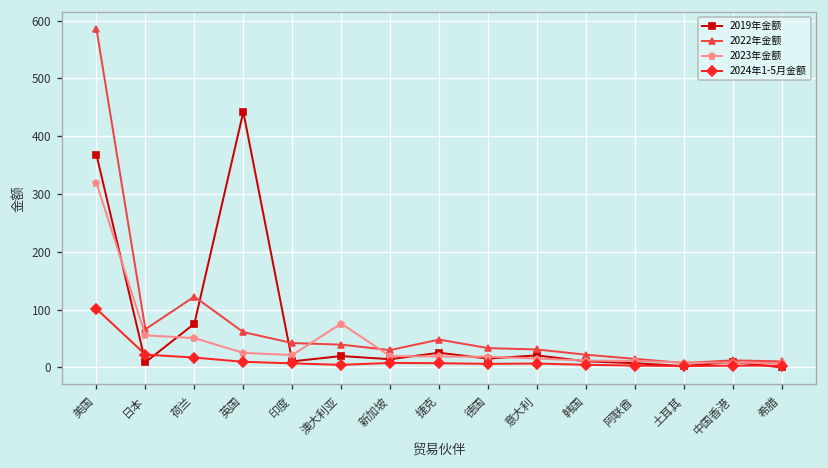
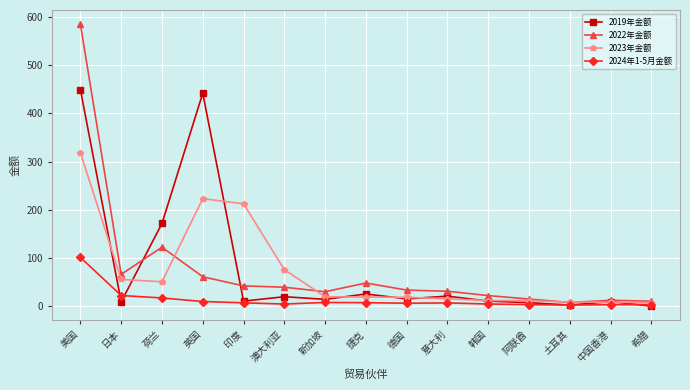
  {
    "2019年金额": {
-     "美国": 370,
+     "美国": 450,
      "日本": 10,
-     "荷兰": 80,
+     "荷兰": 170,
      "英国": 440,
      "澳大利亚": 20,
      "捷克": 30,
      "意大利": 20
    },
    "2023年金额": {
      "美国": 320,
      "日本": 60,
      "荷兰": 50,
-     "英国": 30,
-     "印度": 20,
+     "英国": 220,
+     "印度": 210,
      "澳大利亚": 80,
      "捷克": 20,
      "意大利": 20
    }
  }
